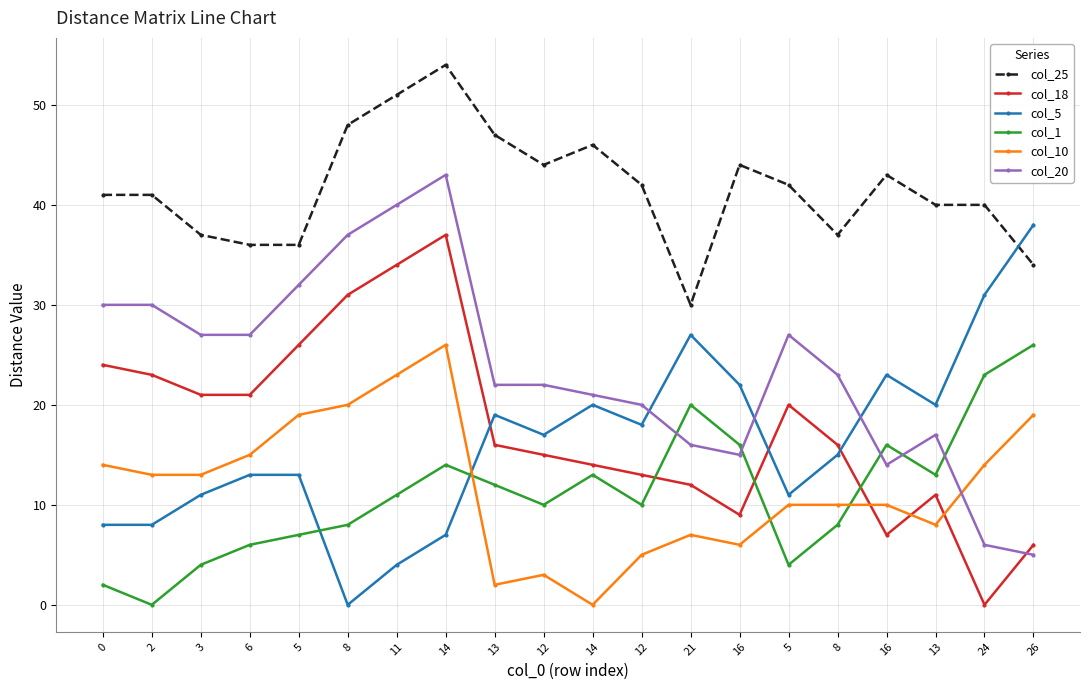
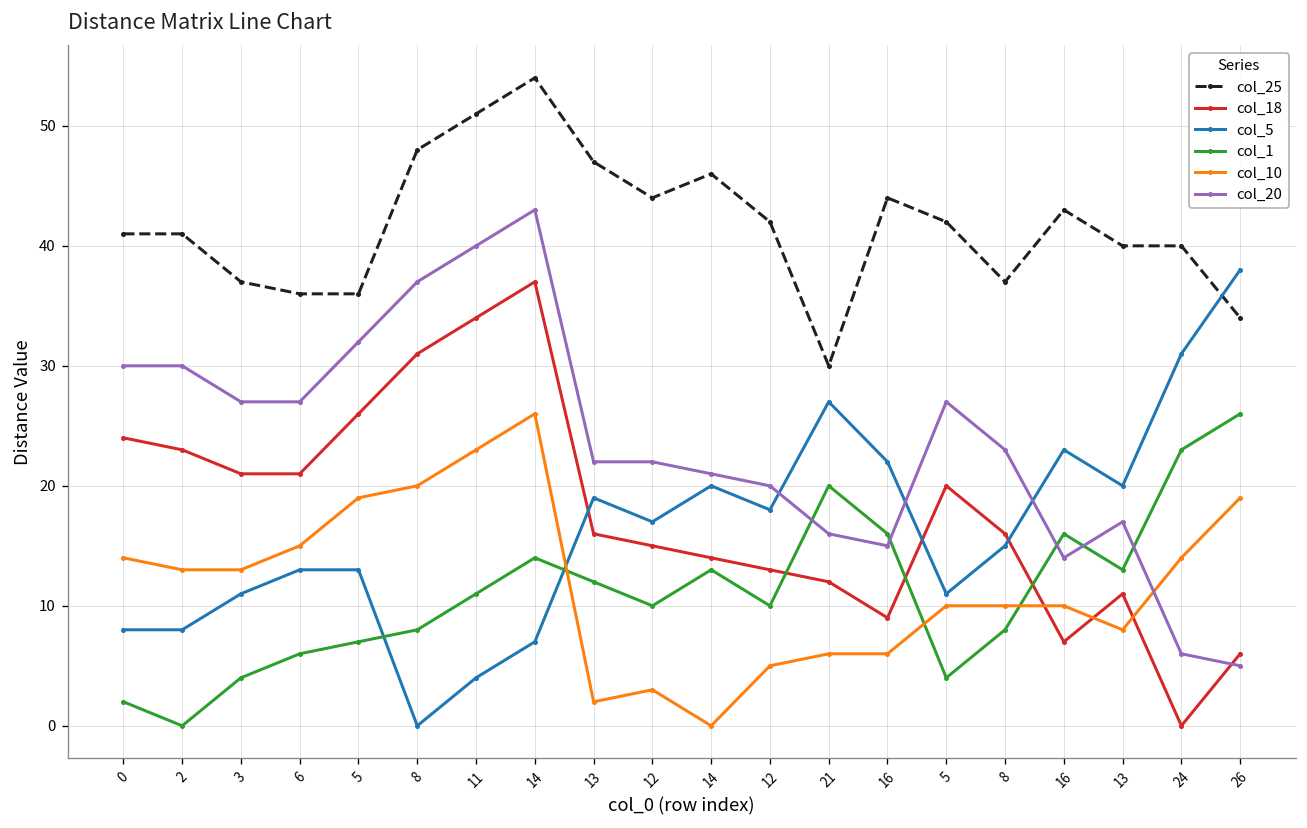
  {
    "col_25": {
      "0": 41,
      "2": 41,
      "3": 37,
      "6": 36,
      "11": 51,
      "21": 30,
      "24": 40,
      "26": 34
    },
    "col_18": {
      "0": 24,
      "2": 23,
      "3": 21,
      "6": 21,
      "11": 34,
      "21": 12,
      "24": 0,
      "26": 6
    },
    "col_5": {
      "0": 8,
      "2": 8,
      "3": 11,
      "6": 13,
      "11": 4,
      "21": 27,
      "24": 31,
      "26": 38
    },
    "col_1": {
      "0": 2,
      "2": 0,
      "3": 4,
      "6": 6,
      "11": 11,
      "21": 20,
      "24": 23,
      "26": 26
    },
    "col_10": {
      "0": 14,
      "2": 13,
      "3": 13,
      "6": 15,
      "11": 23,
-     "21": 7,
+     "21": 6,
      "24": 14,
      "26": 19
    },
    "col_20": {
      "0": 30,
      "2": 30,
      "3": 27,
      "6": 27,
      "11": 40,
      "21": 16,
      "24": 6,
      "26": 5
    }
  }
